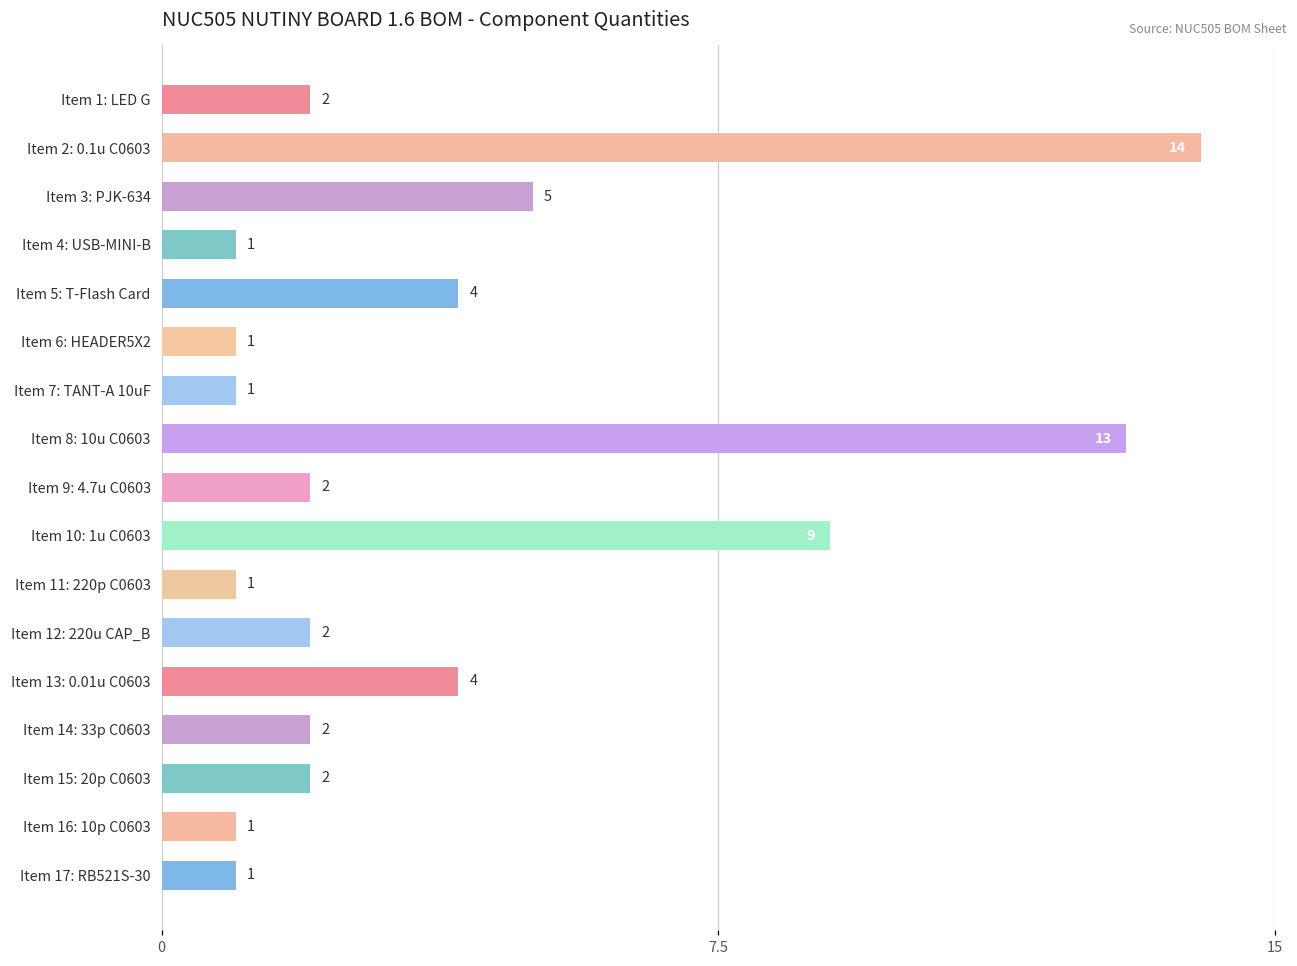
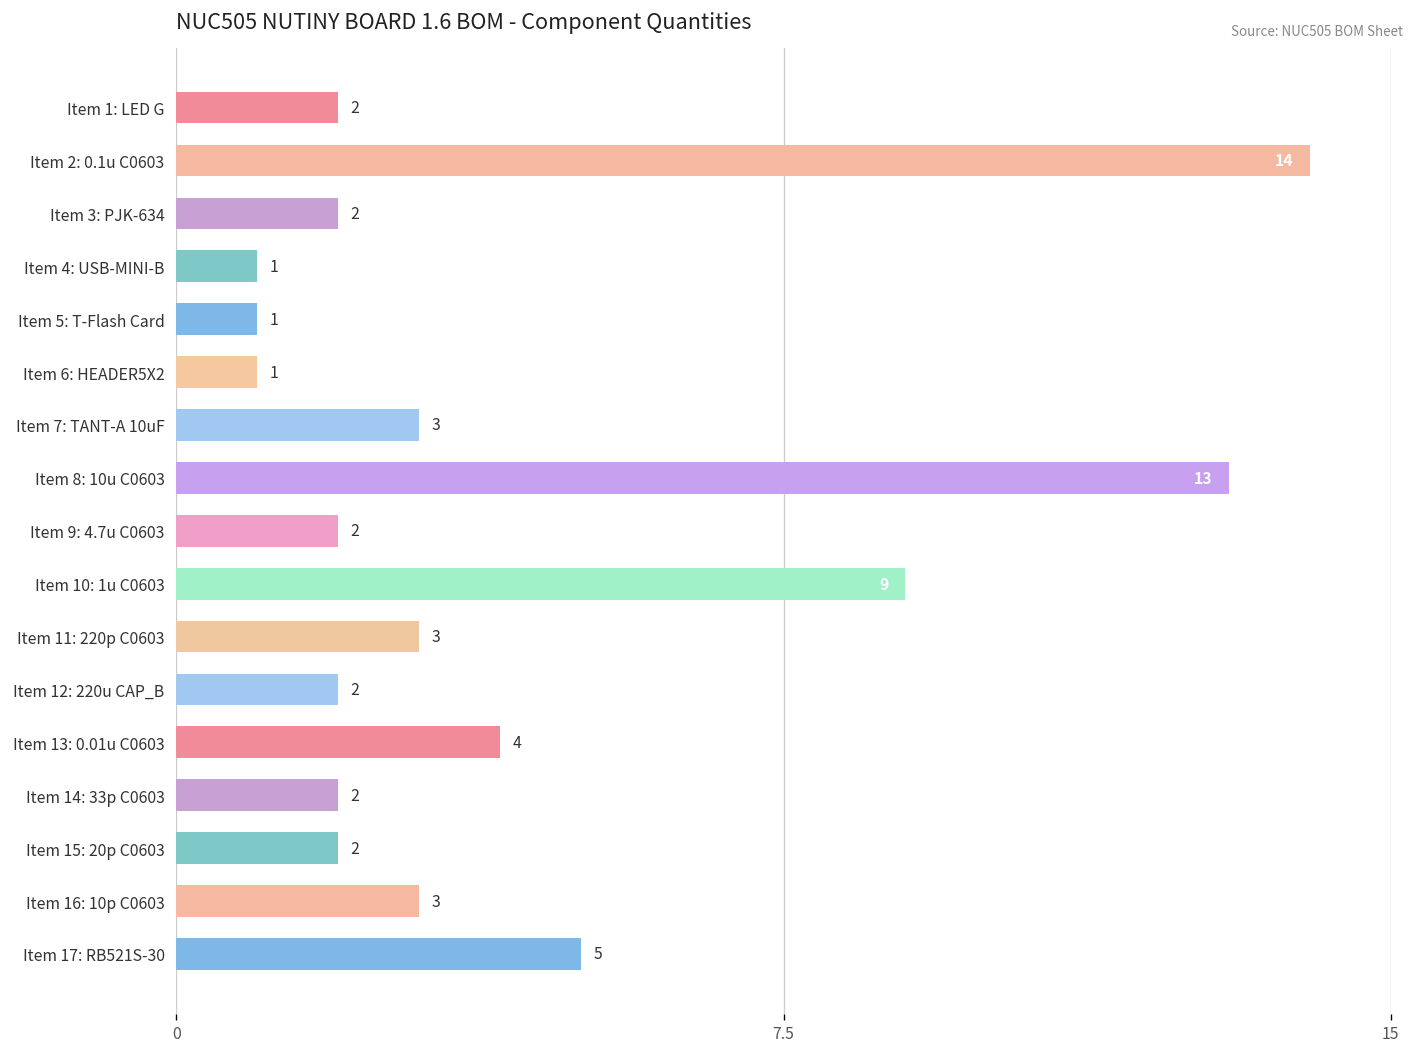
  {
    "Item 1: LED G": 2,
    "Item 2: 0.1u C0603": 14,
-   "Item 3: PJK-634": 5,
+   "Item 3: PJK-634": 2,
    "Item 4: USB-MINI-B": 1,
-   "Item 5: T-Flash Card": 4,
+   "Item 5: T-Flash Card": 1,
    "Item 6: HEADER5X2": 1,
-   "Item 7: TANT-A 10uF": 1,
+   "Item 7: TANT-A 10uF": 3,
    "Item 8: 10u C0603": 13,
    "Item 9: 4.7u C0603": 2,
    "Item 10: 1u C0603": 9,
-   "Item 11: 220p C0603": 1,
+   "Item 11: 220p C0603": 3,
    "Item 12: 220u CAP_B": 2,
    "Item 13: 0.01u C0603": 4,
    "Item 14: 33p C0603": 2,
    "Item 15: 20p C0603": 2,
-   "Item 16: 10p C0603": 1,
-   "Item 17: RB521S-30": 1
+   "Item 16: 10p C0603": 3,
+   "Item 17: RB521S-30": 5
  }
